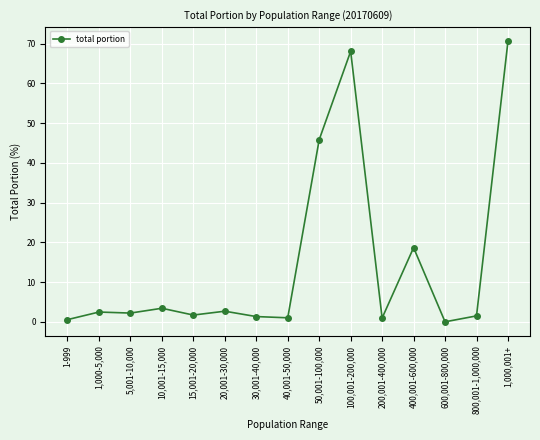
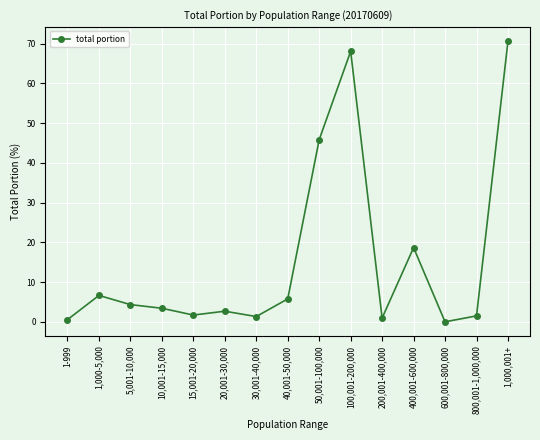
  {
    "1-999": 1,
-   "1,000-5,000": 2,
-   "5,001-10,000": 2,
+   "1,000-5,000": 7,
+   "5,001-10,000": 4,
    "10,001-15,000": 3,
    "15,001-20,000": 2,
    "20,001-30,000": 3,
    "30,001-40,000": 1,
-   "40,001-50,000": 1,
+   "40,001-50,000": 6,
    "50,001-100,000": 46,
    "100,001-200,000": 68,
    "200,001-400,000": 1,
    "400,001-600,000": 19,
    "600,001-800,000": 0,
    "800,001-1,000,000": 1,
    "1,000,001+": 71
  }
